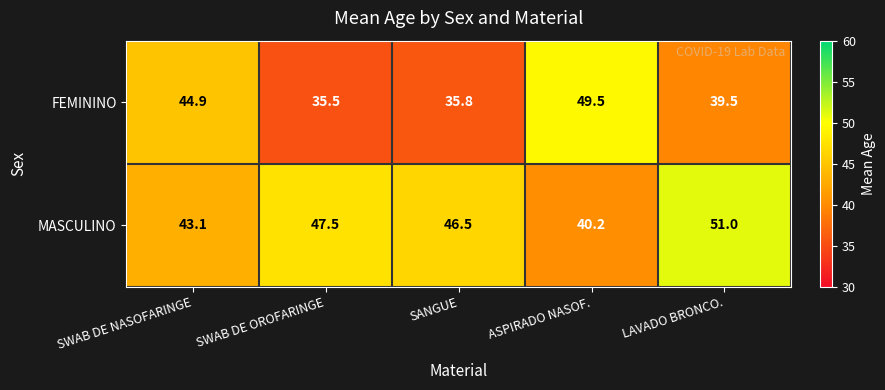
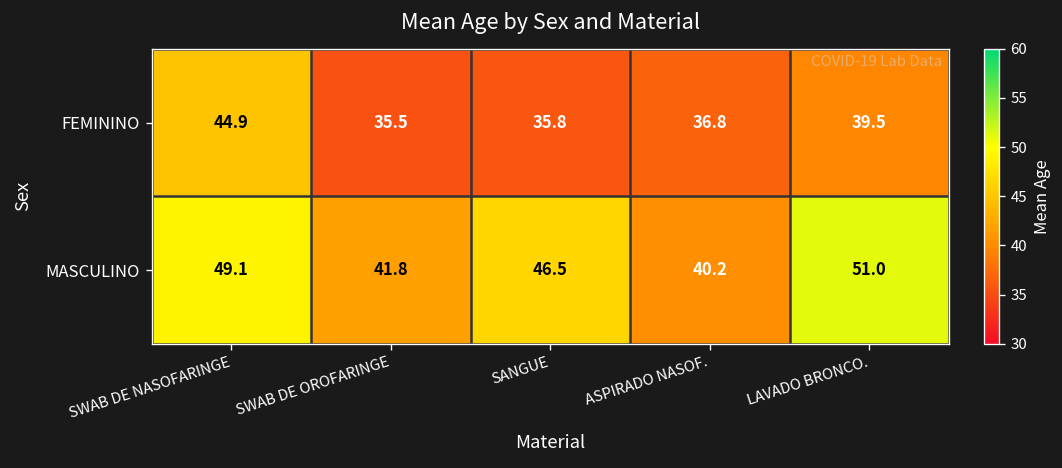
  {
    "FEMININO": {
      "SWAB DE NASOFARINGE": 44.9,
      "SWAB DE OROFARINGE": 35.5,
      "SANGUE": 35.8,
-     "ASPIRADO NASOF.": 49.5
+     "ASPIRADO NASOF.": 36.8
    },
    "MASCULINO": {
-     "SWAB DE NASOFARINGE": 43.1,
-     "SWAB DE OROFARINGE": 47.5,
+     "SWAB DE NASOFARINGE": 49.1,
+     "SWAB DE OROFARINGE": 41.8,
      "SANGUE": 46.5,
      "ASPIRADO NASOF.": 40.2,
      "LAVADO BRONCO.": 51.0
    }
  }
